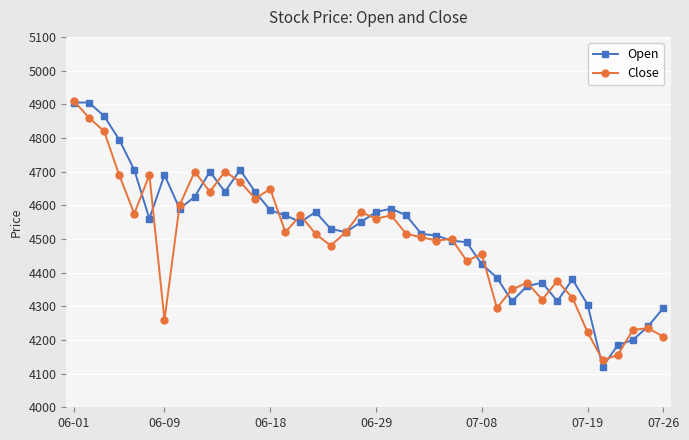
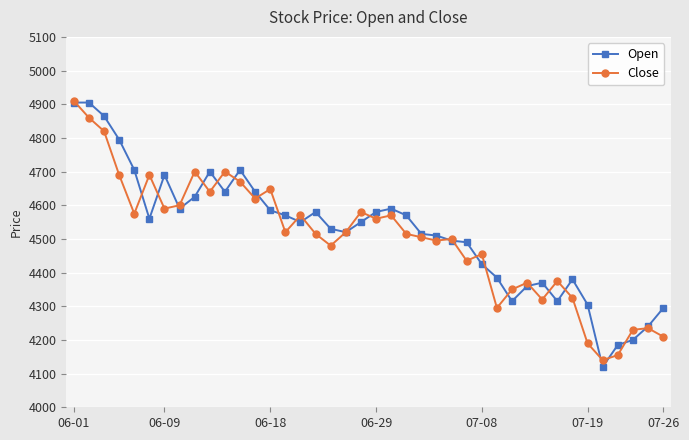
  {
    "Open": {
      "06-09": 4690,
      "06-18": 4590,
      "06-29": 4580,
      "07-08": 4430,
      "07-19": 4310,
      "07-26": 4290
    },
    "Close": {
-     "06-09": 4260,
+     "06-09": 4590,
      "06-18": 4650,
      "06-29": 4560,
      "07-08": 4460,
-     "07-19": 4220,
+     "07-19": 4190,
      "07-26": 4210
    }
  }
